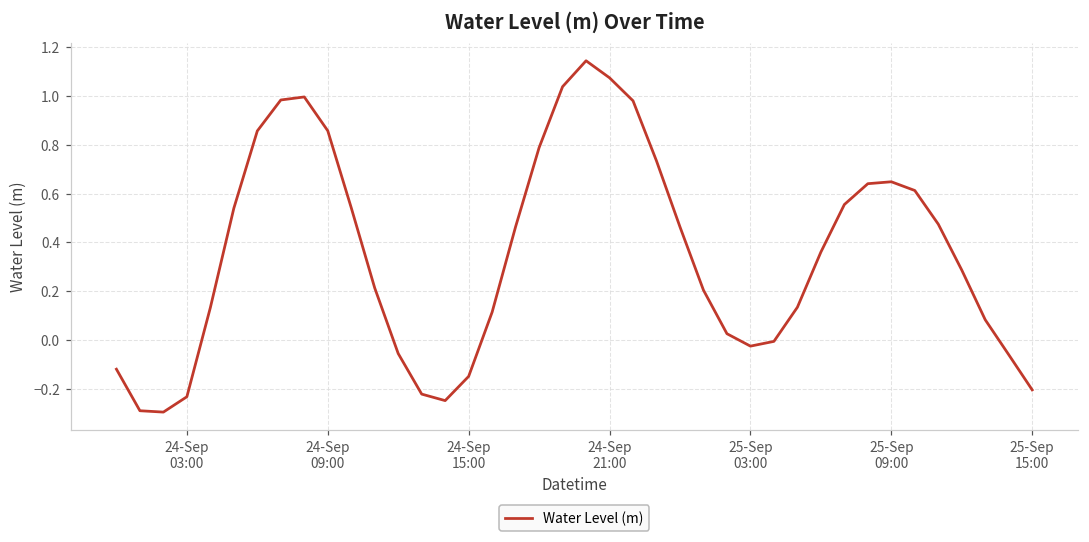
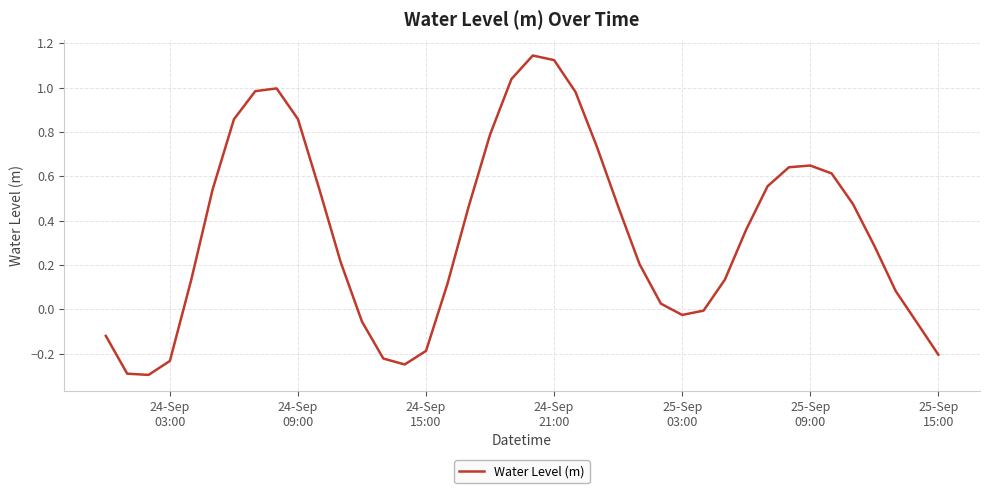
  {
    "24-Sep 03:00": -0.23,
    "24-Sep 09:00": 0.86,
-   "24-Sep 15:00": -0.15,
-   "24-Sep 21:00": 1.07,
+   "24-Sep 15:00": -0.19,
+   "24-Sep 21:00": 1.12,
    "25-Sep 03:00": -0.03,
    "25-Sep 09:00": 0.65,
    "25-Sep 15:00": -0.20
  }
